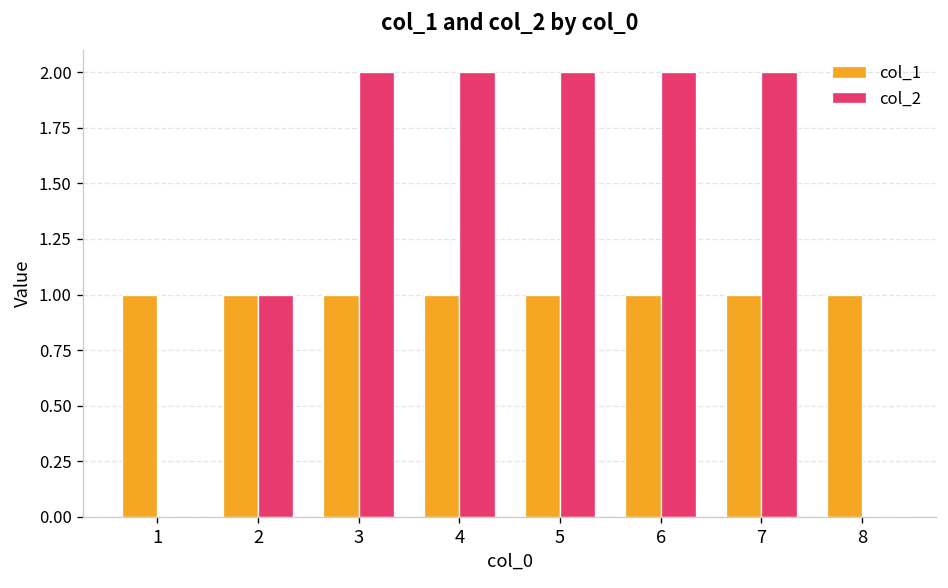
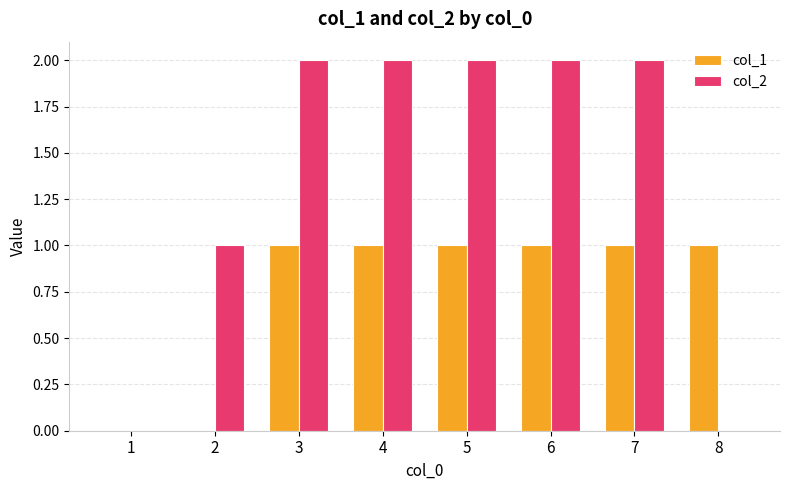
  {
    "col_1": {
-     "1": 1,
-     "2": 1,
+     "1": 0,
+     "2": 0,
      "3": 1,
      "4": 1,
      "5": 1,
      "6": 1,
      "7": 1,
      "8": 1
    },
    "col_2": {
      "1": 0,
      "2": 1,
      "3": 2,
      "4": 2,
      "5": 2,
      "6": 2,
      "7": 2,
      "8": 0
    }
  }
